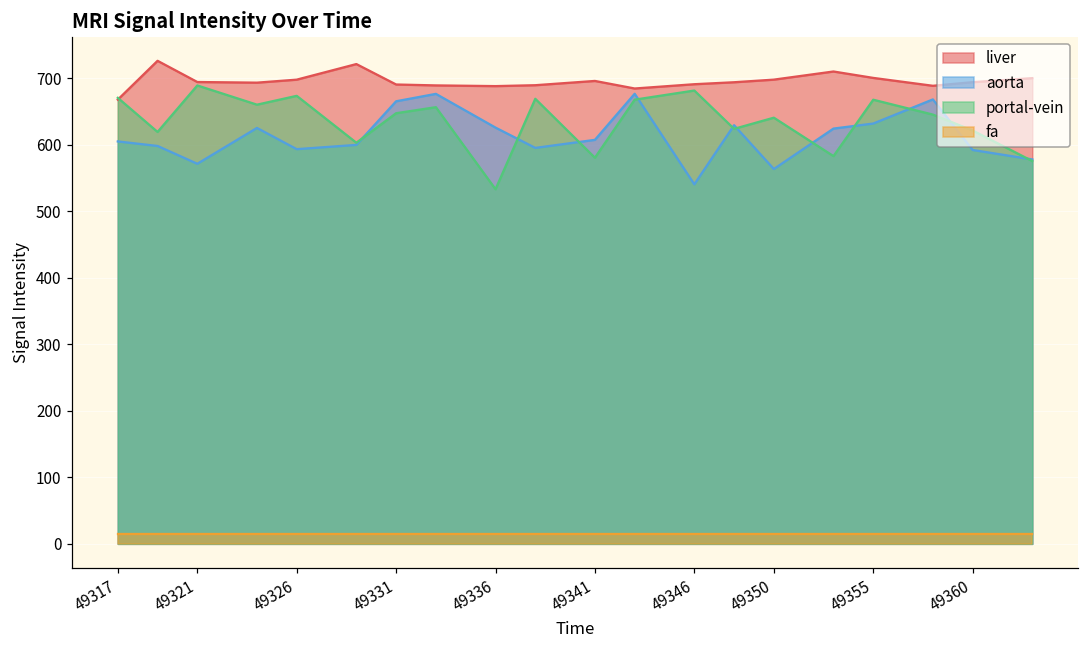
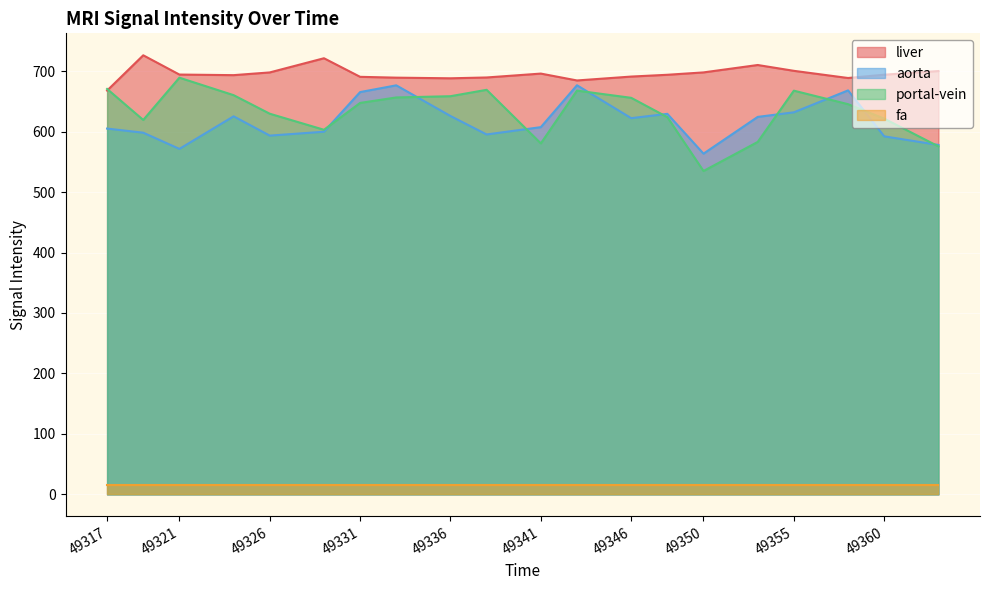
  {
    "liver": {
      "49321": 690,
      "49326": 700,
      "49331": 690,
      "49336": 690,
      "49341": 700,
      "49346": 690,
      "49350": 700,
      "49355": 700
    },
    "aorta": {
      "49317": 600,
      "49321": 570,
      "49326": 590,
      "49331": 670,
      "49336": 630,
      "49341": 610,
-     "49346": 540,
+     "49346": 620,
      "49350": 560,
      "49355": 630,
      "49360": 590
    },
    "portal-vein": {
      "49321": 690,
-     "49326": 670,
+     "49326": 630,
      "49331": 650,
-     "49336": 530,
+     "49336": 660,
      "49341": 580,
-     "49346": 680,
-     "49350": 640,
+     "49346": 660,
+     "49350": 530,
      "49355": 670
    },
    "fa": {
      "49317": 20,
      "49321": 20,
      "49326": 20,
      "49331": 20,
      "49336": 20,
      "49341": 20,
      "49346": 20,
      "49350": 20,
      "49355": 20,
      "49360": 20
    }
  }
